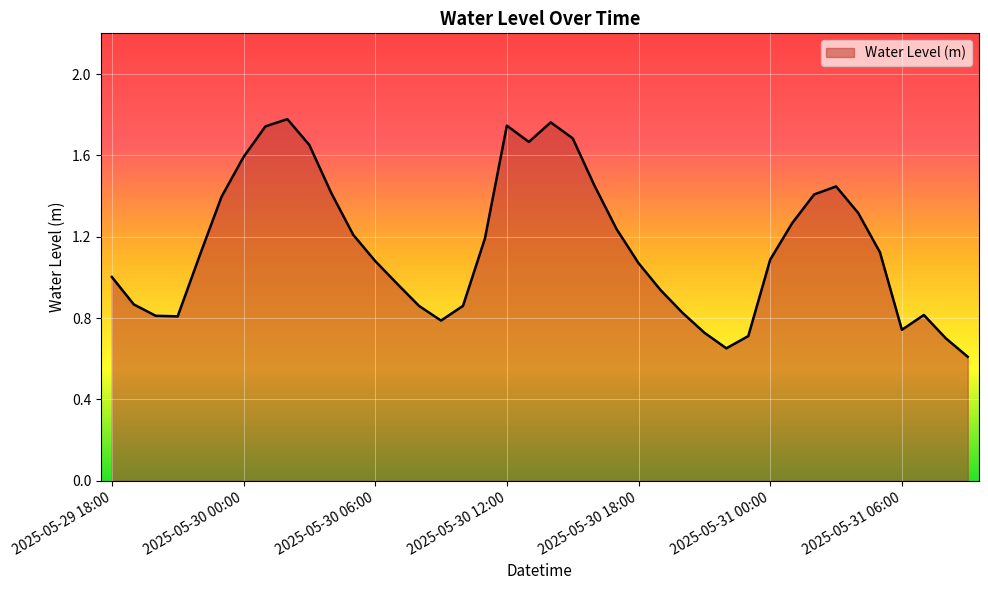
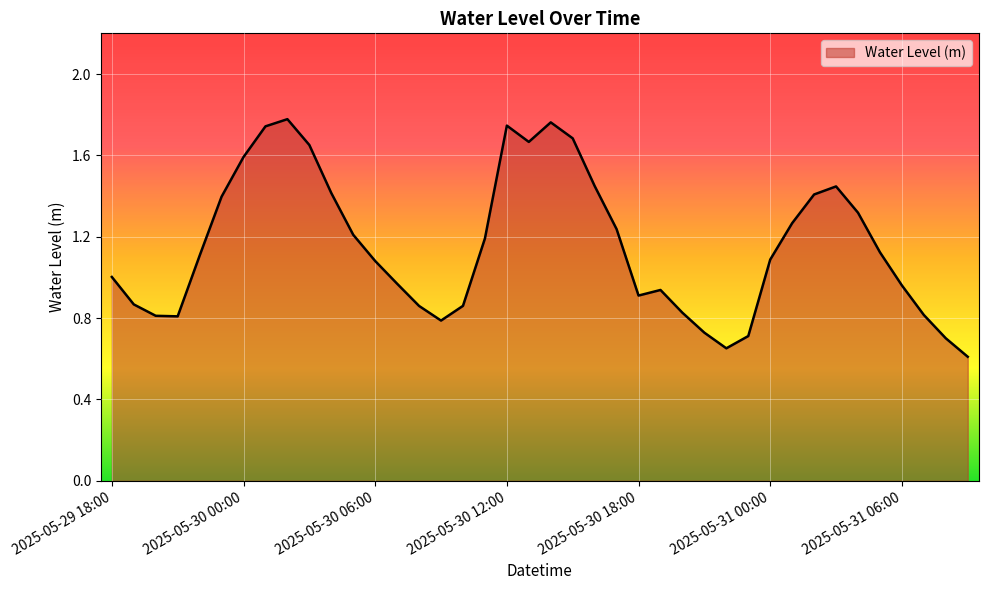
  {
    "2025-05-29 18:00": 1.00,
    "2025-05-30 00:00": 1.59,
    "2025-05-30 06:00": 1.08,
    "2025-05-30 12:00": 1.75,
-   "2025-05-30 18:00": 1.07,
+   "2025-05-30 18:00": 0.91,
    "2025-05-31 00:00": 1.09,
-   "2025-05-31 06:00": 0.74
+   "2025-05-31 06:00": 0.96
  }
